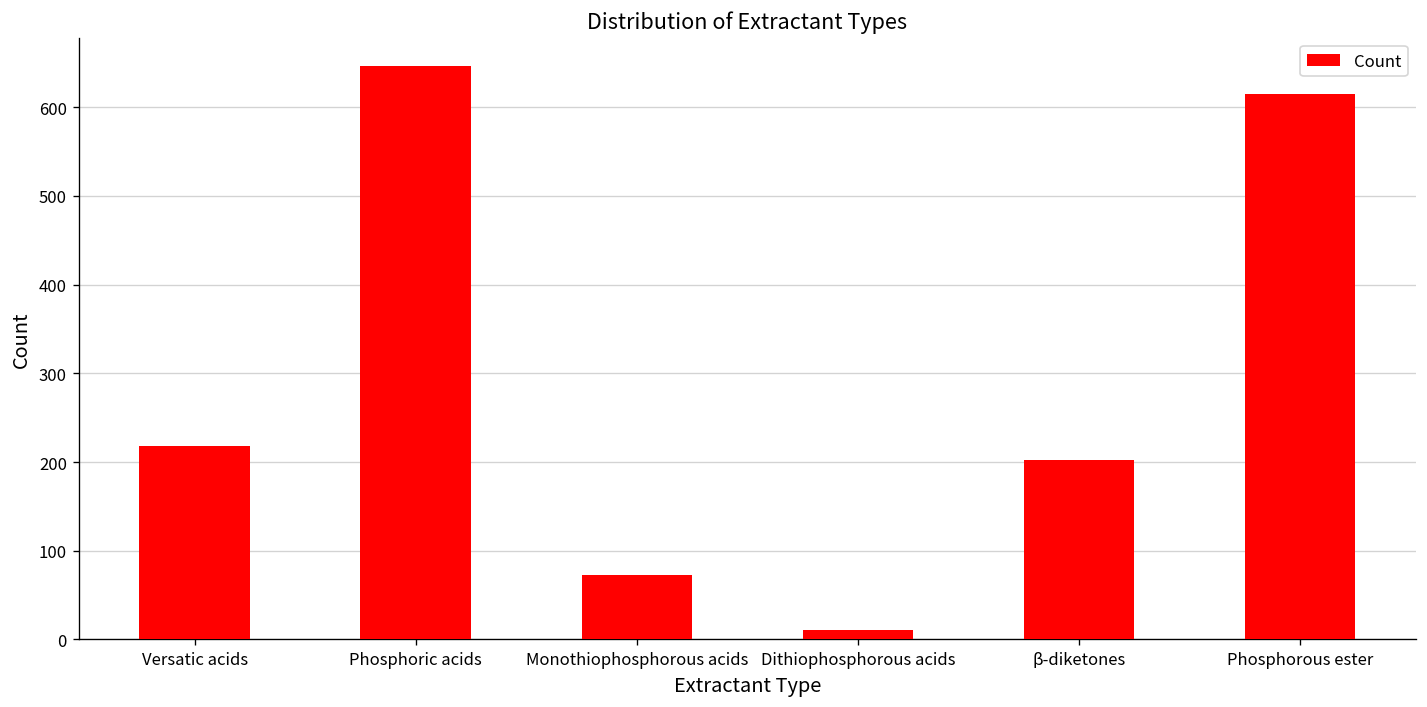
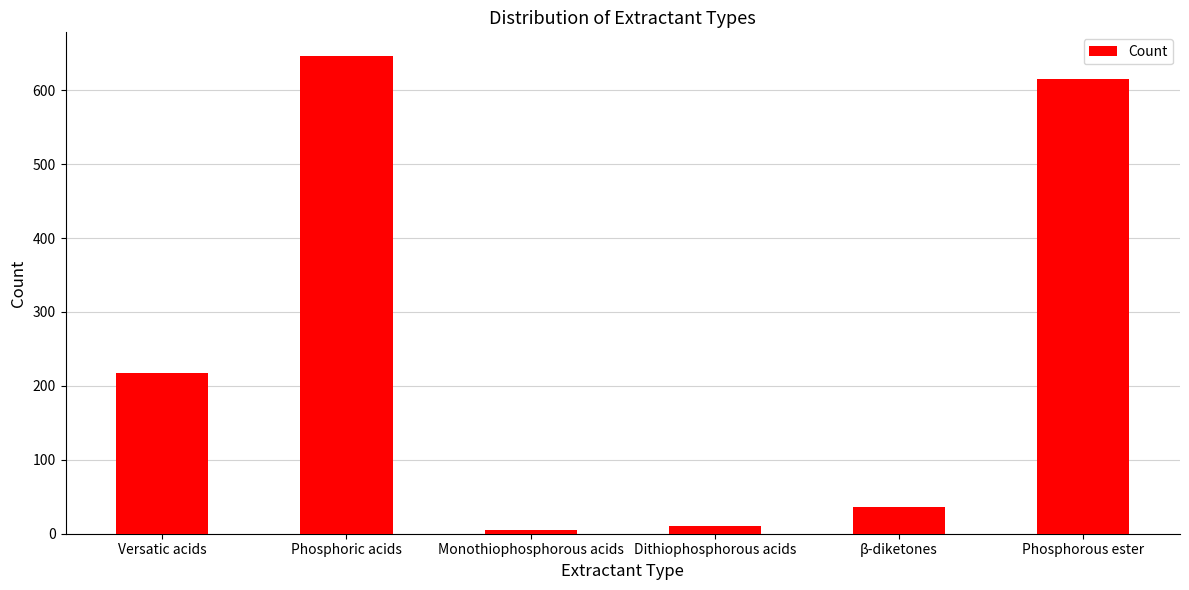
  {
    "Versatic acids": 220,
    "Phosphoric acids": 650,
-   "Monothiophosphorous acids": 70,
+   "Monothiophosphorous acids": 10,
    "Dithiophosphorous acids": 10,
-   "β-diketones": 200,
+   "β-diketones": 40,
    "Phosphorous ester": 620
  }
